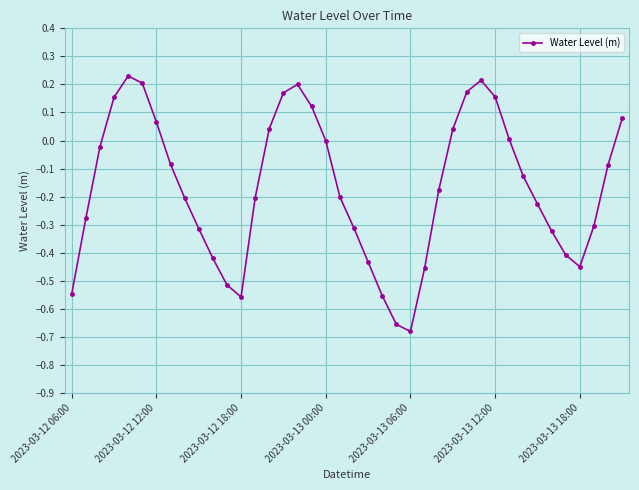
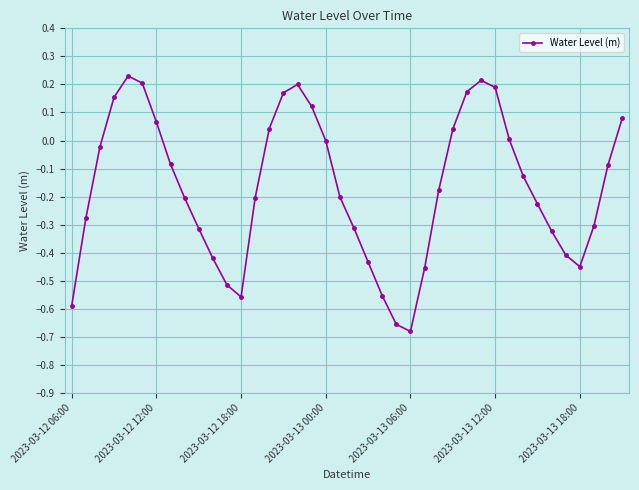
  {
-   "2023-03-12 06:00": -0.55,
+   "2023-03-12 06:00": -0.59,
    "2023-03-12 12:00": 0.07,
    "2023-03-12 18:00": -0.56,
    "2023-03-13 00:00": 0.00,
    "2023-03-13 06:00": -0.68,
-   "2023-03-13 12:00": 0.16,
+   "2023-03-13 12:00": 0.19,
    "2023-03-13 18:00": -0.45
  }
